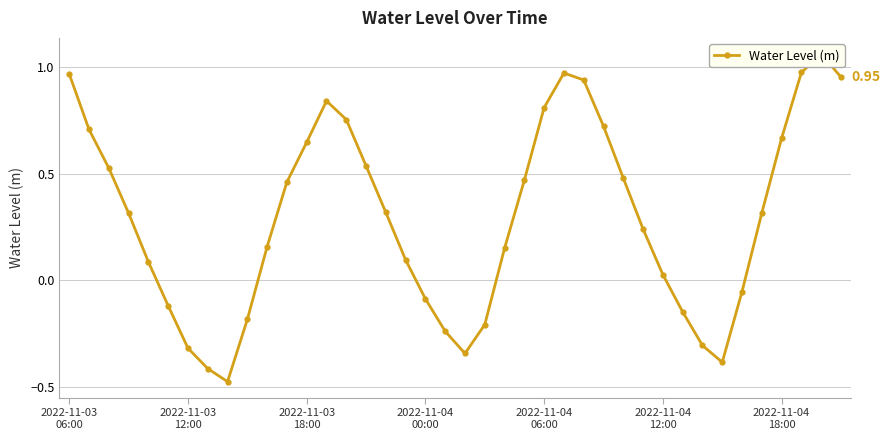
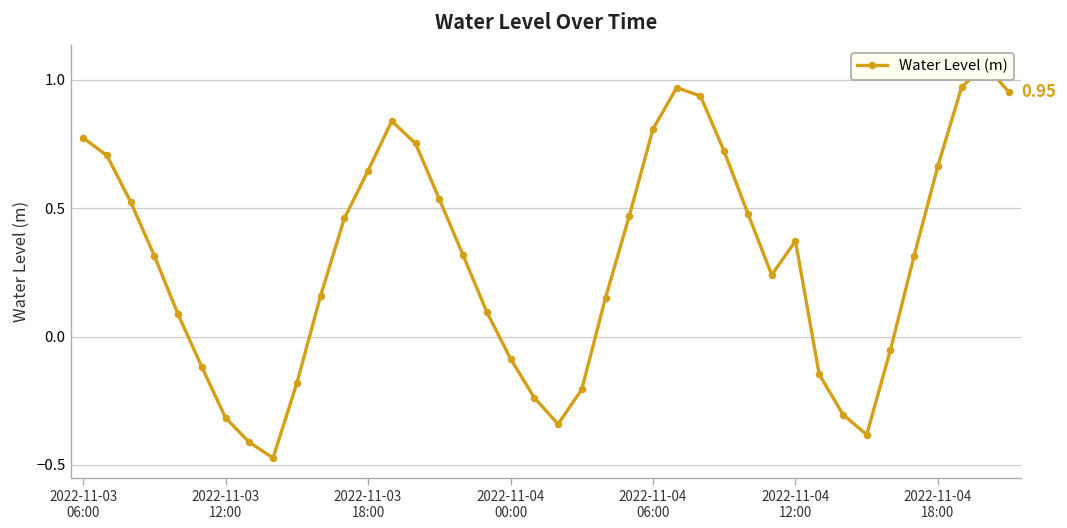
  {
-   "2022-11-03 06:00": 0.97,
+   "2022-11-03 06:00": 0.77,
    "2022-11-03 12:00": -0.32,
    "2022-11-03 18:00": 0.65,
    "2022-11-04 00:00": -0.09,
    "2022-11-04 06:00": 0.81,
-   "2022-11-04 12:00": 0.03,
+   "2022-11-04 12:00": 0.37,
    "2022-11-04 18:00": 0.67
  }
